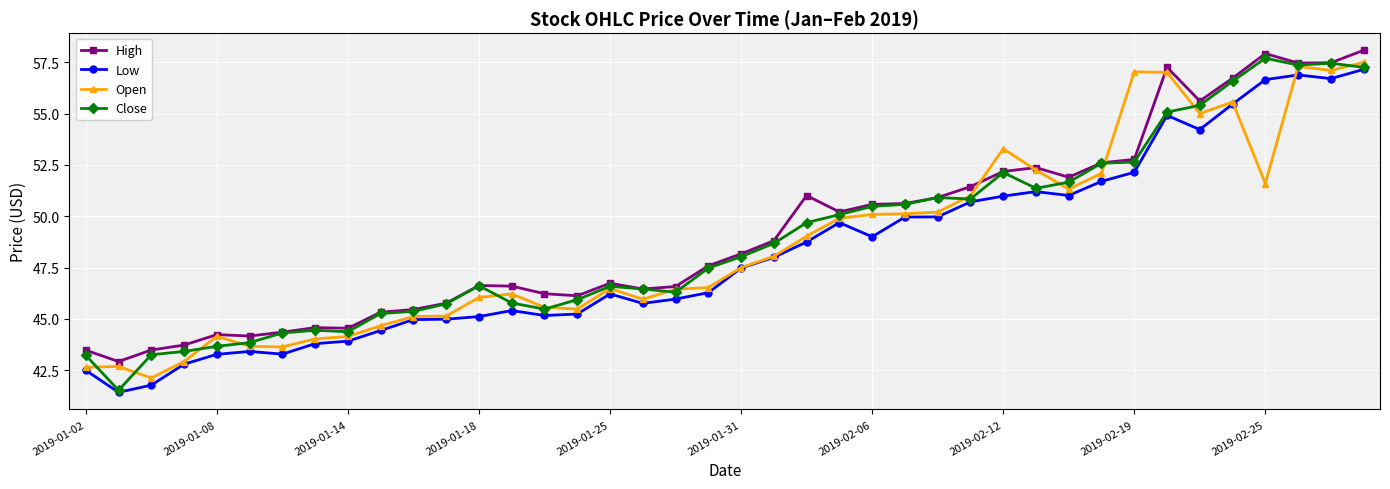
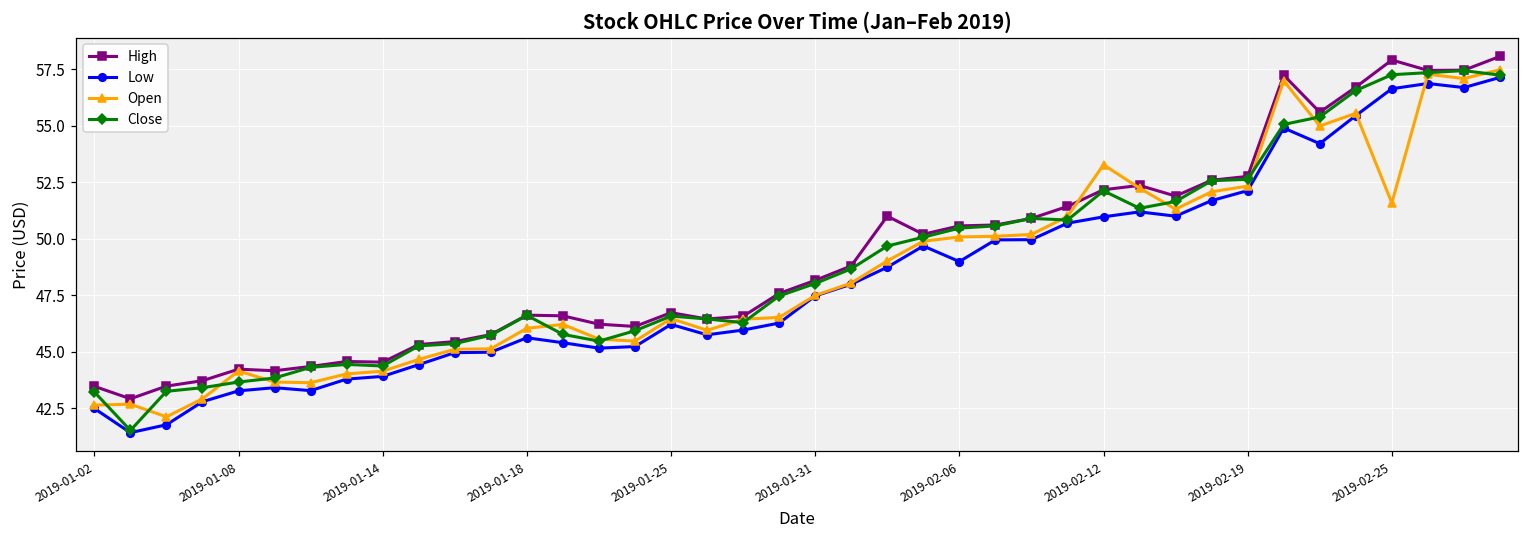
  {
    "High": {
      "2019-01-02": 43.5,
      "2019-01-14": 44.5,
      "2019-01-25": 46.7,
      "2019-01-31": 48.2,
      "2019-02-19": 52.8,
      "2019-02-25": 57.9
    },
    "Low": {
      "2019-01-02": 42.5,
      "2019-01-08": 43.3,
      "2019-01-14": 43.9,
-     "2019-01-18": 45.1,
+     "2019-01-18": 45.6,
      "2019-01-25": 46.2,
      "2019-02-06": 49.0,
      "2019-02-12": 51.0,
      "2019-02-19": 52.1,
      "2019-02-25": 56.7
    },
    "Open": {
      "2019-01-02": 42.7,
      "2019-01-14": 44.2,
      "2019-01-18": 46.0,
      "2019-02-06": 50.1,
      "2019-02-12": 53.3,
-     "2019-02-19": 57.0,
+     "2019-02-19": 52.3,
      "2019-02-25": 51.6
    },
    "Close": {
      "2019-01-02": 43.2,
      "2019-01-08": 43.7,
      "2019-01-14": 44.4,
      "2019-01-31": 48.0,
      "2019-02-19": 52.6,
-     "2019-02-25": 57.7
+     "2019-02-25": 57.3
    }
  }
